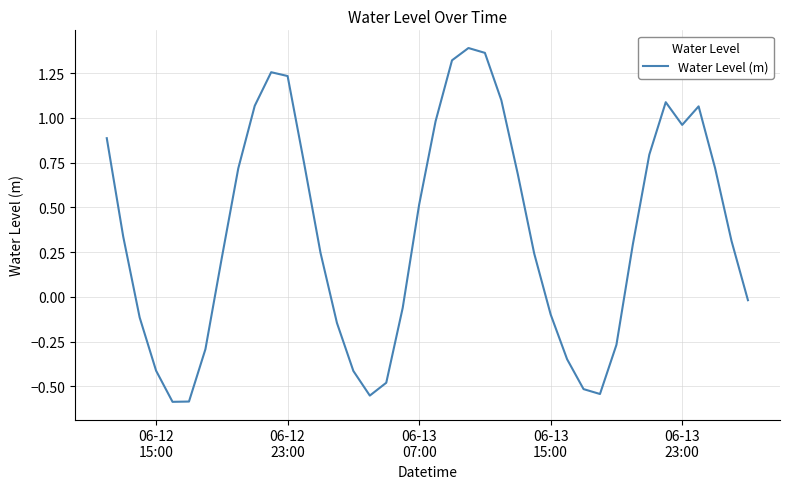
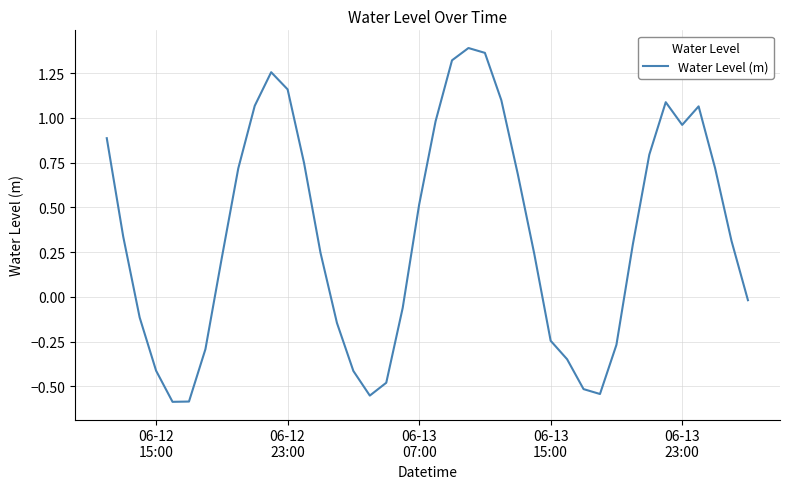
  {
    "06-12 15:00": -0.41,
-   "06-12 23:00": 1.23,
+   "06-12 23:00": 1.16,
    "06-13 07:00": 0.52,
-   "06-13 15:00": -0.10,
+   "06-13 15:00": -0.25,
    "06-13 23:00": 0.96
  }
